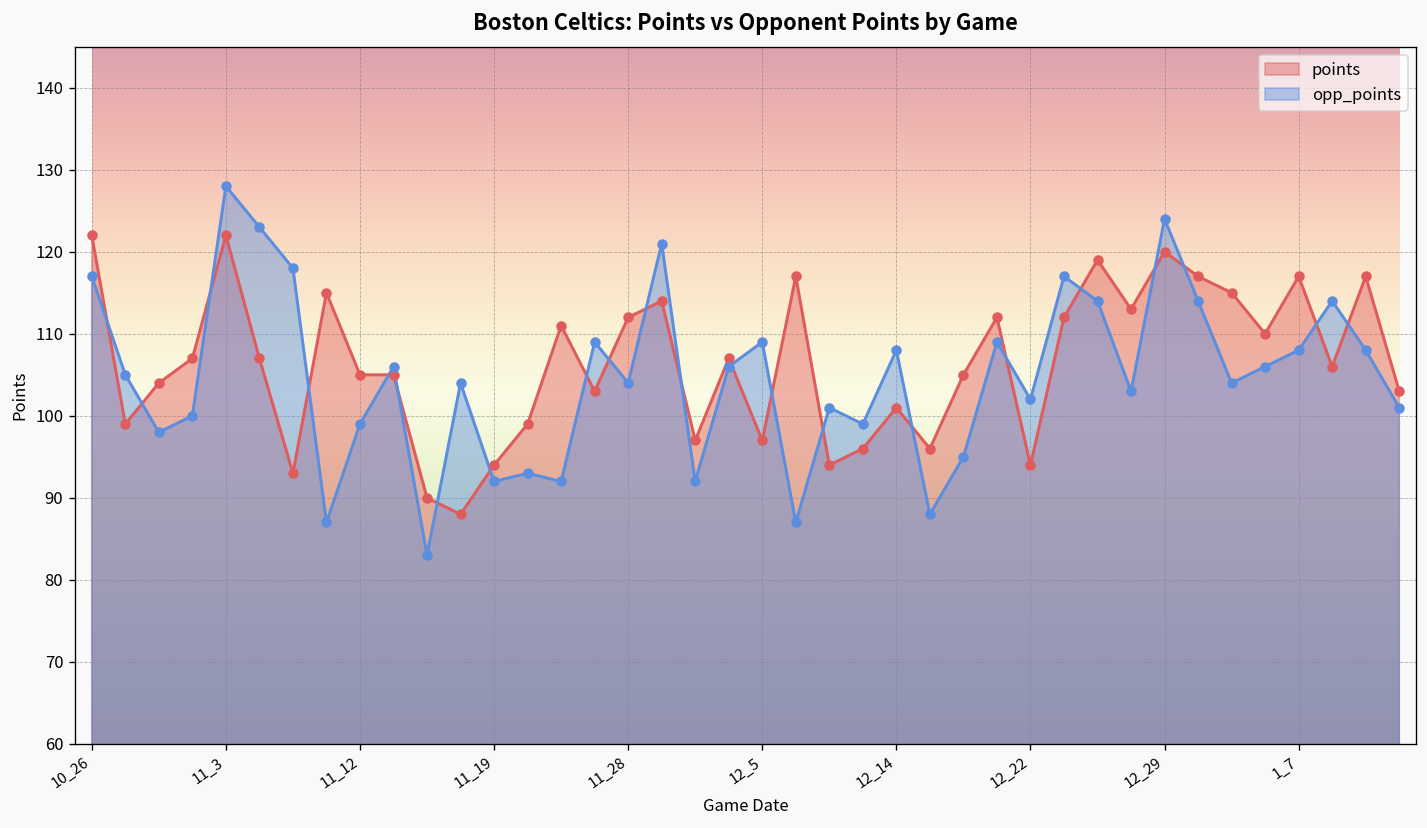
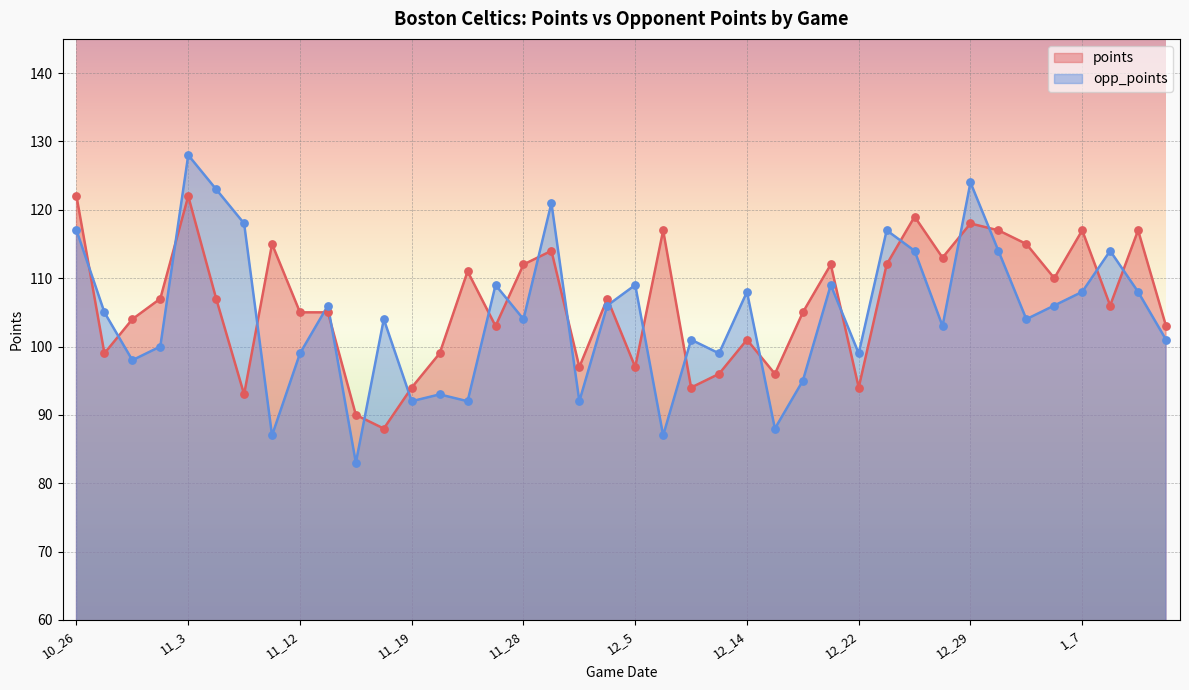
  {
    "points": {
      "10_26": 122,
      "11_3": 122,
      "11_12": 105,
      "11_19": 94,
      "11_28": 112,
      "12_5": 97,
      "12_14": 101,
      "12_22": 94,
-     "12_29": 120,
+     "12_29": 118,
      "1_7": 117
    },
    "opp_points": {
      "10_26": 117,
      "11_3": 128,
      "11_12": 99,
      "11_19": 92,
      "11_28": 104,
      "12_5": 109,
      "12_14": 108,
-     "12_22": 102,
+     "12_22": 99,
      "12_29": 124,
      "1_7": 108
    }
  }
